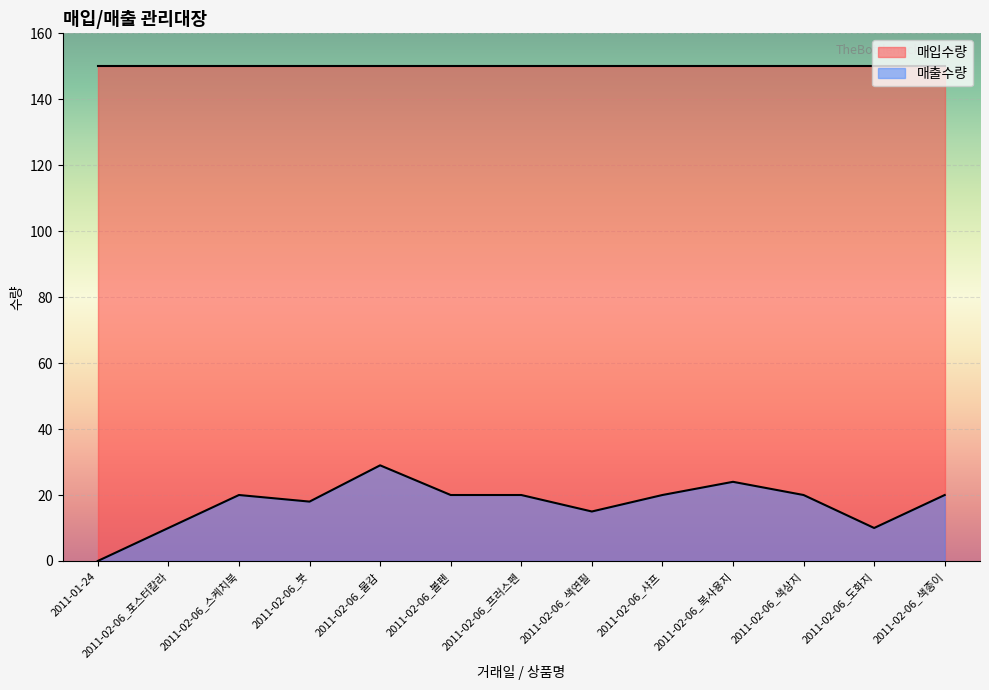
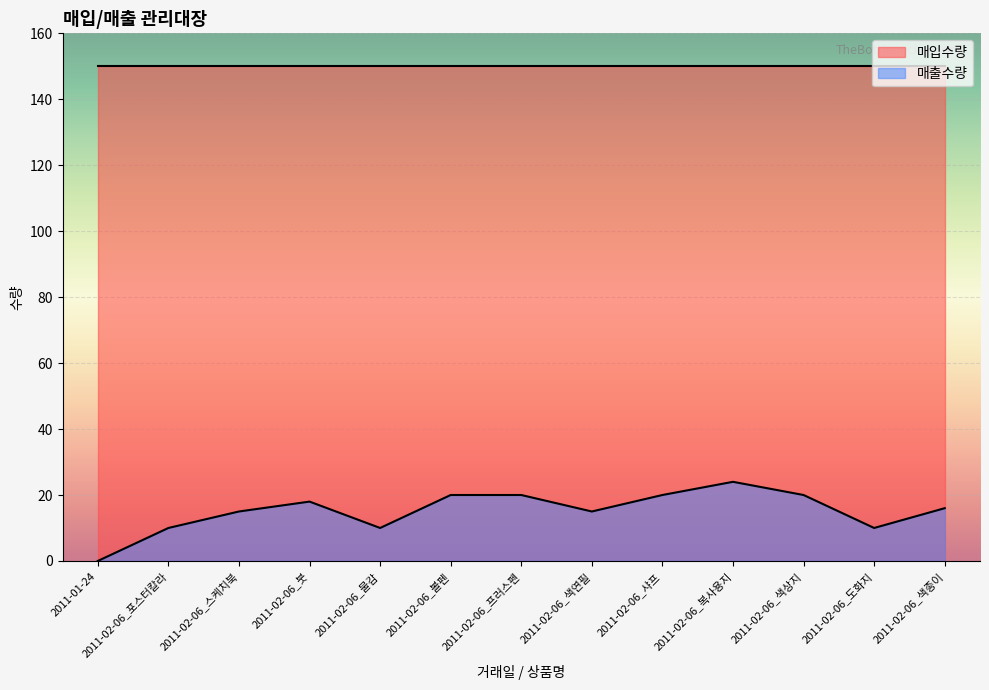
  {
    "매입수량": {
      "2011-01-24": 150,
      "2011-02-06_포스터칼라": 150,
      "2011-02-06_스케치북": 150,
      "2011-02-06_붓": 150,
      "2011-02-06_물감": 150,
      "2011-02-06_볼펜": 150,
      "2011-02-06_프러스펜": 150,
      "2011-02-06_색연필": 150,
      "2011-02-06_샤프": 150,
      "2011-02-06_복사용지": 150,
      "2011-02-06_색상지": 150
    },
    "매출수량": {
      "2011-01-24": 0,
      "2011-02-06_포스터칼라": 10,
-     "2011-02-06_스케치북": 20,
+     "2011-02-06_스케치북": 15,
      "2011-02-06_붓": 18,
-     "2011-02-06_물감": 29,
+     "2011-02-06_물감": 10,
      "2011-02-06_볼펜": 20,
      "2011-02-06_프러스펜": 20,
      "2011-02-06_색연필": 15,
      "2011-02-06_샤프": 20,
      "2011-02-06_복사용지": 24,
      "2011-02-06_색상지": 20,
      "2011-02-06_도화지": 10,
-     "2011-02-06_색종이": 20
+     "2011-02-06_색종이": 16
    }
  }
